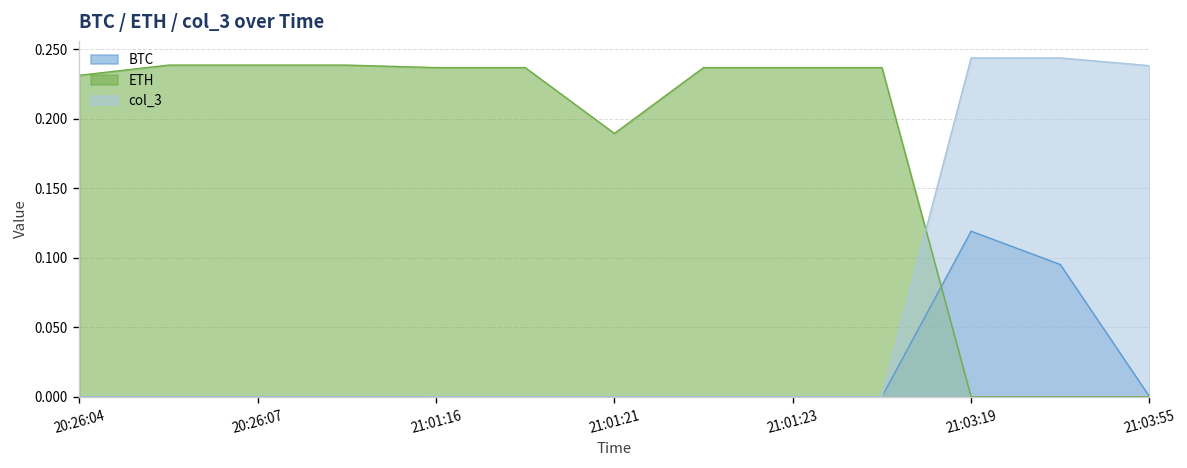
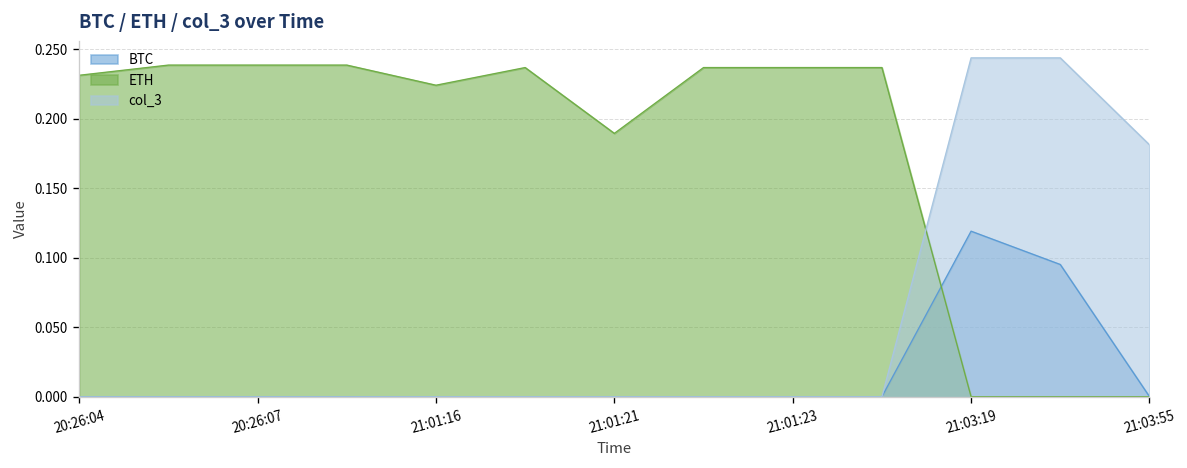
  {
    "BTC": {
      "21:03:19": 0.119
    },
    "ETH": {
      "20:26:04": 0.231,
      "20:26:07": 0.239,
-     "21:01:16": 0.237,
+     "21:01:16": 0.224,
      "21:01:21": 0.189,
      "21:01:23": 0.237,
      "21:03:19": 0.000
    },
    "col_3": {
      "21:03:19": 0.244,
-     "21:03:55": 0.238
+     "21:03:55": 0.181
    }
  }
